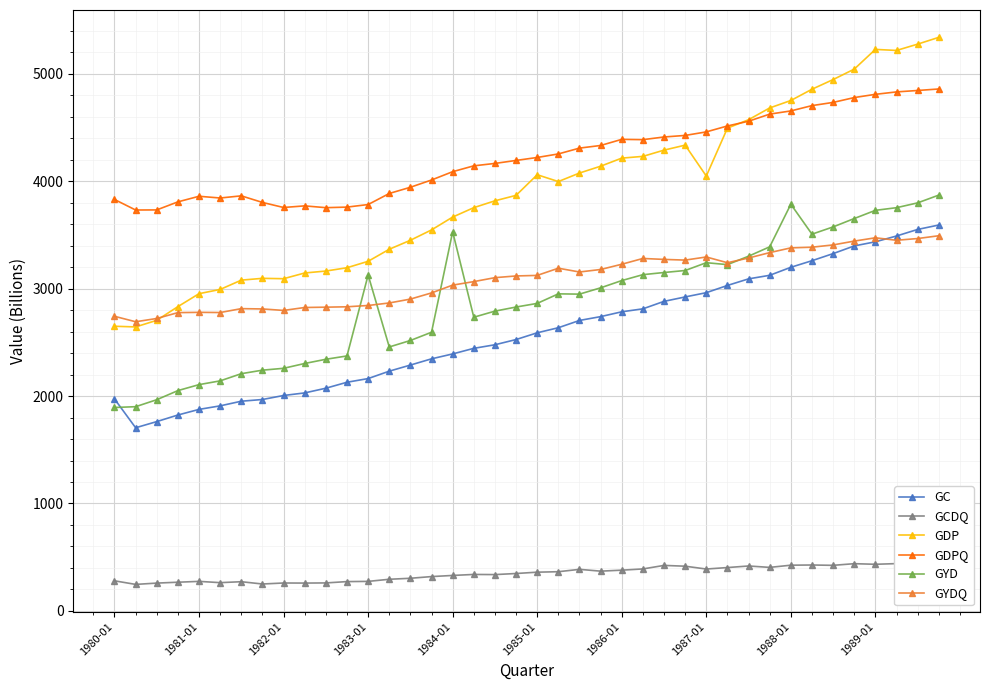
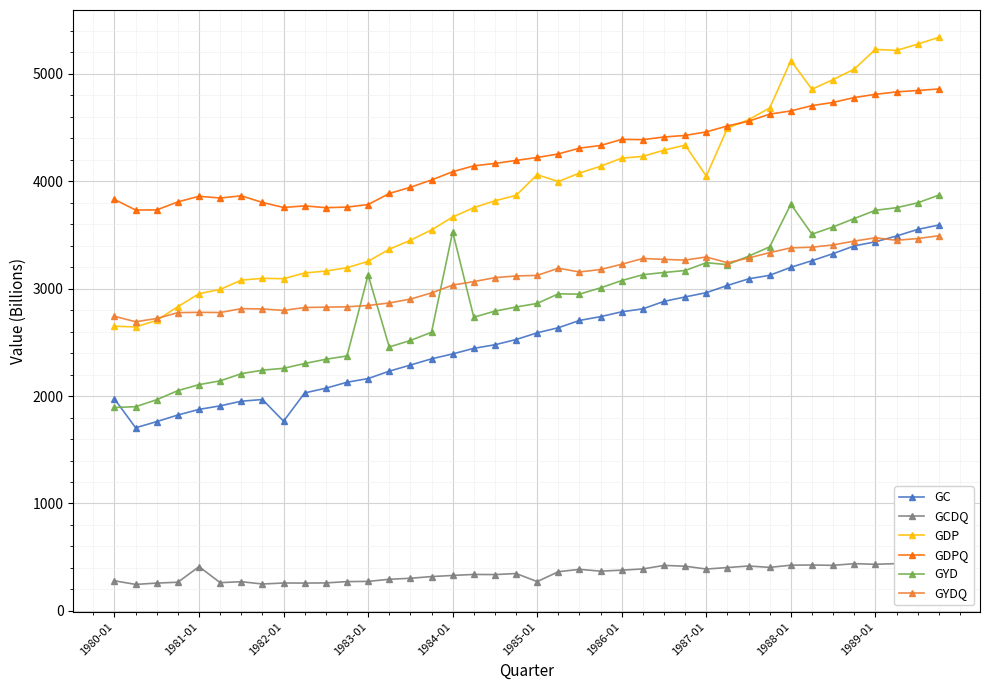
  {
    "GC": {
      "1980-01": 1970,
      "1981-01": 1880,
-     "1982-01": 2010,
+     "1982-01": 1770,
      "1983-01": 2160,
      "1984-01": 2390,
      "1985-01": 2590,
      "1986-01": 2780,
      "1987-01": 2960,
      "1988-01": 3200,
      "1989-01": 3440
    },
    "GCDQ": {
      "1980-01": 280,
-     "1981-01": 270,
+     "1981-01": 410,
      "1982-01": 260,
      "1983-01": 270,
      "1984-01": 330,
-     "1985-01": 360,
+     "1985-01": 270,
      "1986-01": 380,
      "1987-01": 390,
      "1988-01": 430,
      "1989-01": 430
    },
    "GDP": {
      "1980-01": 2650,
      "1981-01": 2950,
      "1982-01": 3090,
      "1983-01": 3250,
      "1984-01": 3670,
      "1985-01": 4060,
      "1986-01": 4220,
      "1987-01": 4050,
-     "1988-01": 4750,
+     "1988-01": 5120,
      "1989-01": 5230
    },
    "GYD": {
      "1980-01": 1890,
      "1981-01": 2110,
      "1982-01": 2260,
      "1983-01": 3130,
      "1984-01": 3530,
      "1985-01": 2860,
      "1986-01": 3080,
      "1987-01": 3240,
      "1988-01": 3790,
      "1989-01": 3730
    }
  }
